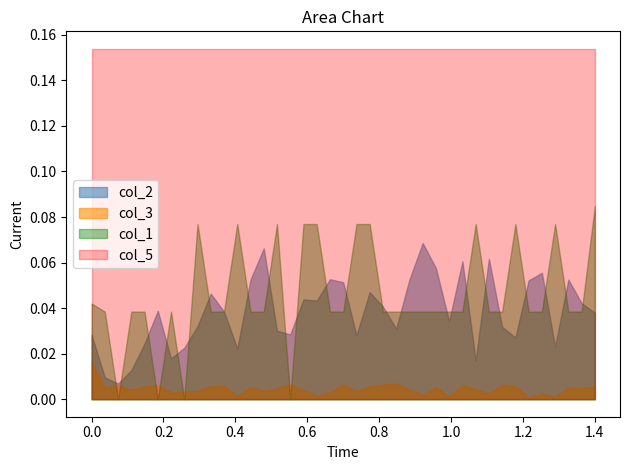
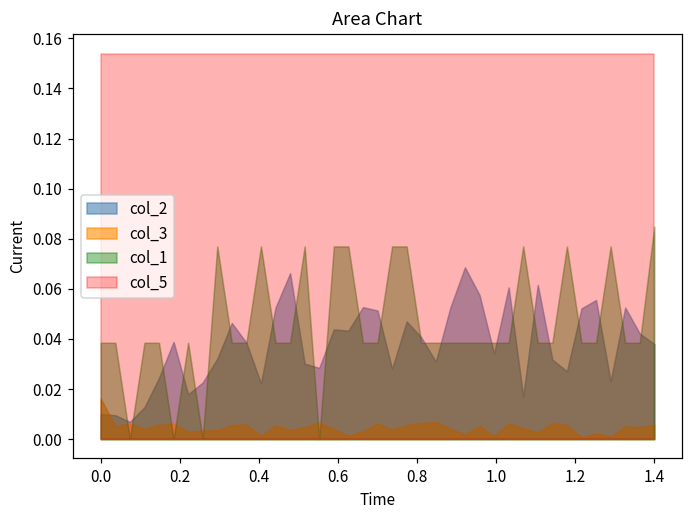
  {
    "col_2": {
-     "0.0": 0.028,
+     "0.0": 0.010,
      "1.4": 0.038
    },
    "col_3": {
      "0.0": 0.016,
      "1.4": 0.006
    },
    "col_1": {
-     "0.0": 0.042,
+     "0.0": 0.038,
      "1.4": 0.085
    },
    "col_5": {
      "0.0": 0.154,
      "1.4": 0.154
    }
  }
